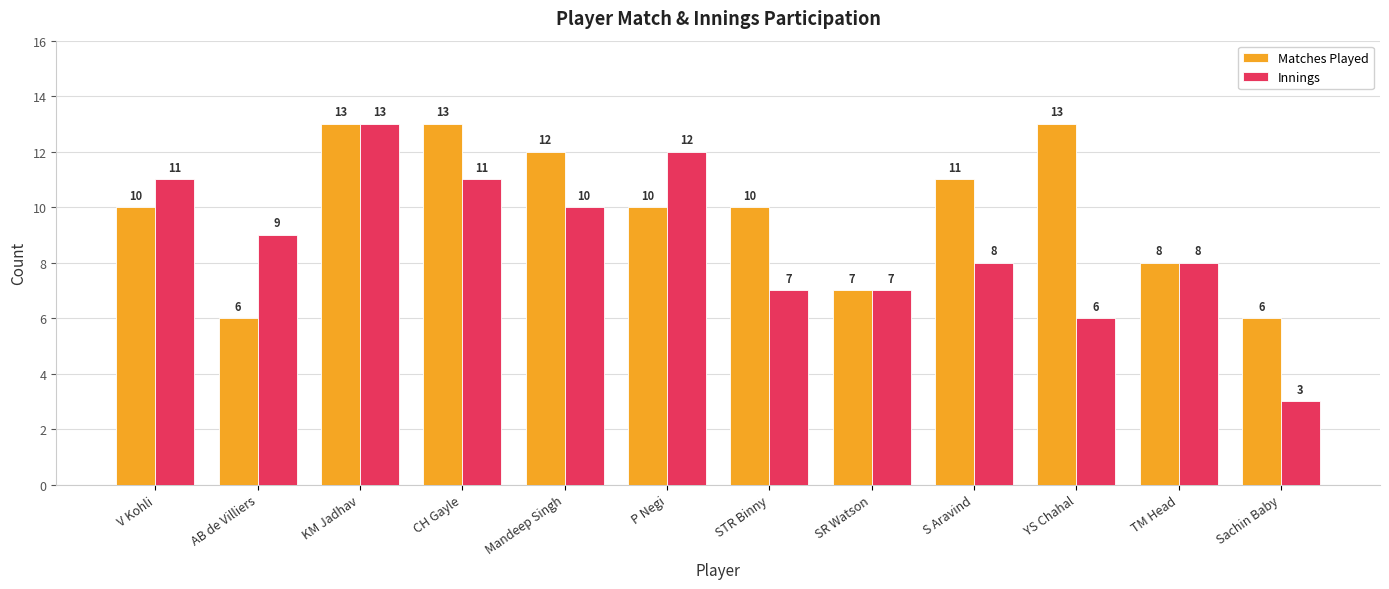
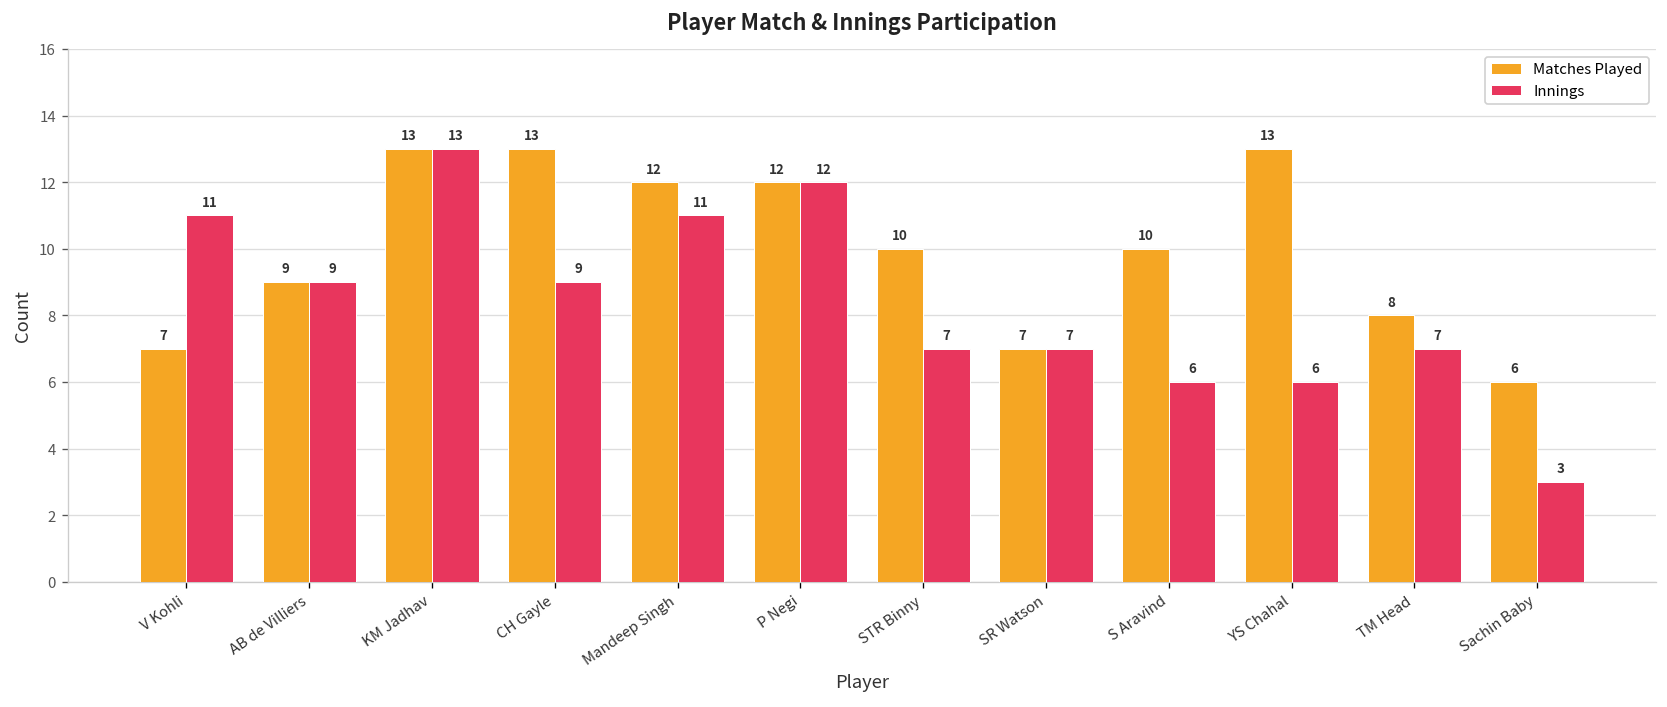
  {
    "Matches Played": {
-     "V Kohli": 10,
-     "AB de Villiers": 6,
+     "V Kohli": 7,
+     "AB de Villiers": 9,
      "KM Jadhav": 13,
      "CH Gayle": 13,
      "Mandeep Singh": 12,
-     "P Negi": 10,
+     "P Negi": 12,
      "STR Binny": 10,
      "SR Watson": 7,
-     "S Aravind": 11,
+     "S Aravind": 10,
      "YS Chahal": 13,
      "TM Head": 8,
      "Sachin Baby": 6
    },
    "Innings": {
      "V Kohli": 11,
      "AB de Villiers": 9,
      "KM Jadhav": 13,
-     "CH Gayle": 11,
-     "Mandeep Singh": 10,
+     "CH Gayle": 9,
+     "Mandeep Singh": 11,
      "P Negi": 12,
      "STR Binny": 7,
      "SR Watson": 7,
-     "S Aravind": 8,
+     "S Aravind": 6,
      "YS Chahal": 6,
-     "TM Head": 8,
+     "TM Head": 7,
      "Sachin Baby": 3
    }
  }
